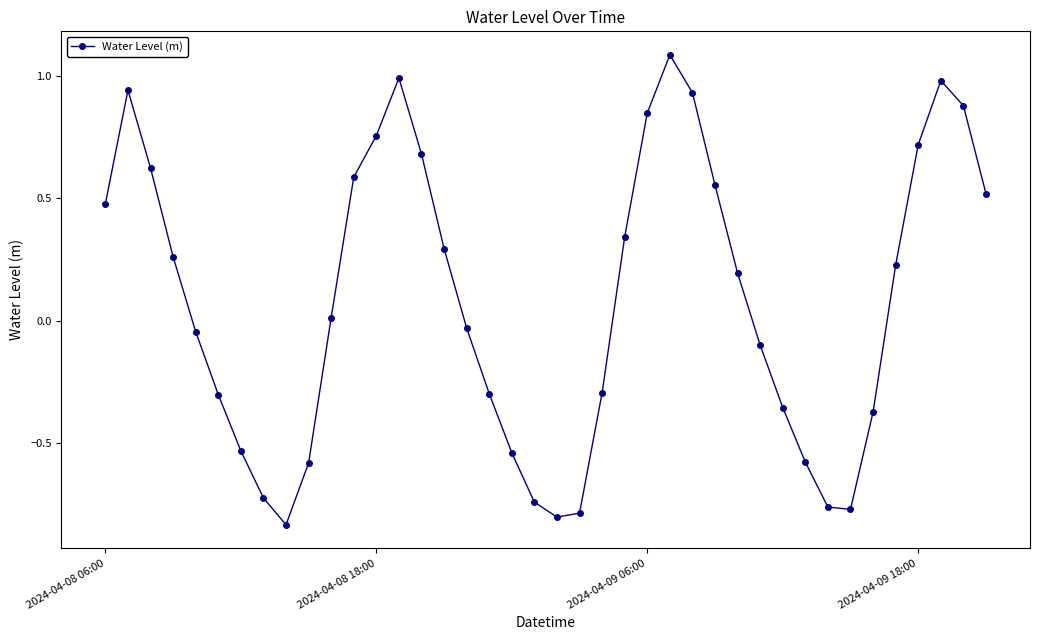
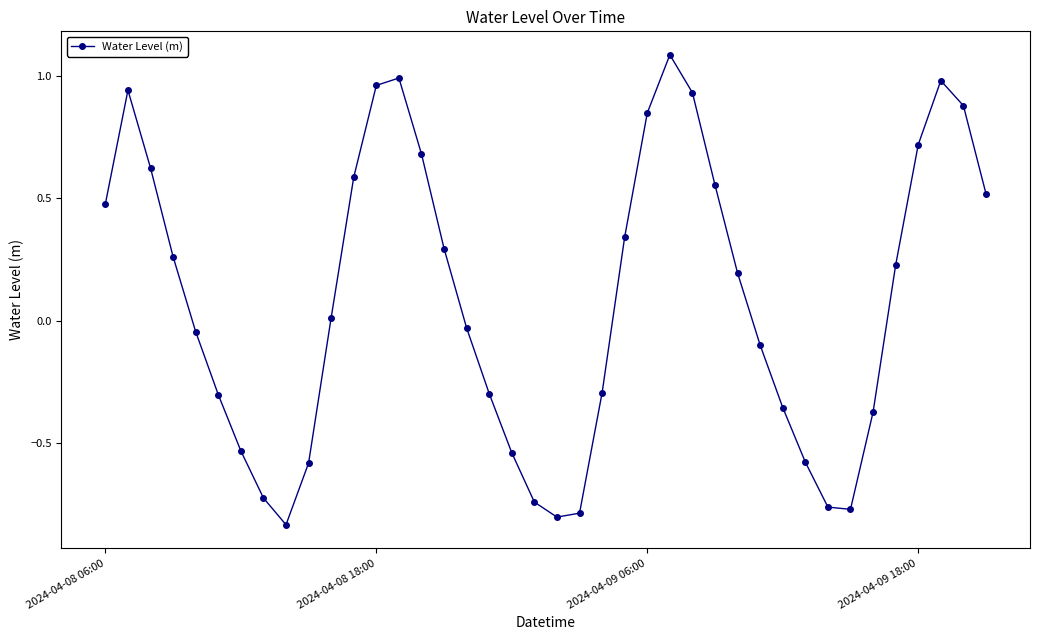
  {
    "2024-04-08 06:00": 0.48,
-   "2024-04-08 18:00": 0.76,
+   "2024-04-08 18:00": 0.96,
    "2024-04-09 06:00": 0.85,
    "2024-04-09 18:00": 0.72
  }
